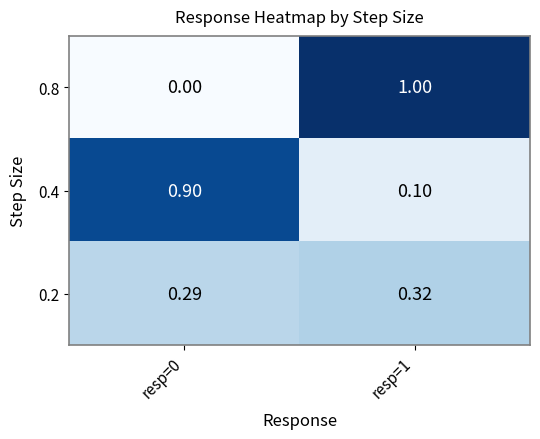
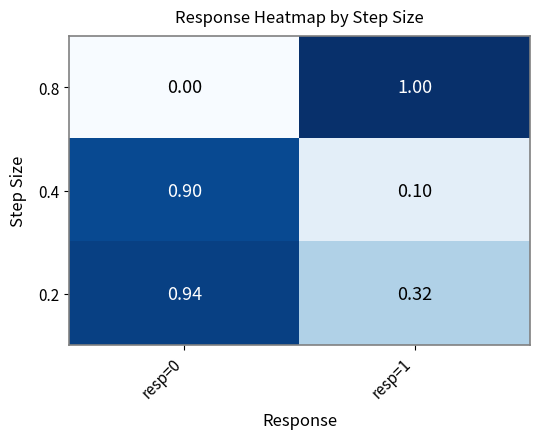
  {
    "0.8": {
      "resp=0": 0.00,
      "resp=1": 1.00
    },
    "0.4": {
      "resp=0": 0.90,
      "resp=1": 0.10
    },
    "0.2": {
-     "resp=0": 0.29,
+     "resp=0": 0.94,
      "resp=1": 0.32
    }
  }
